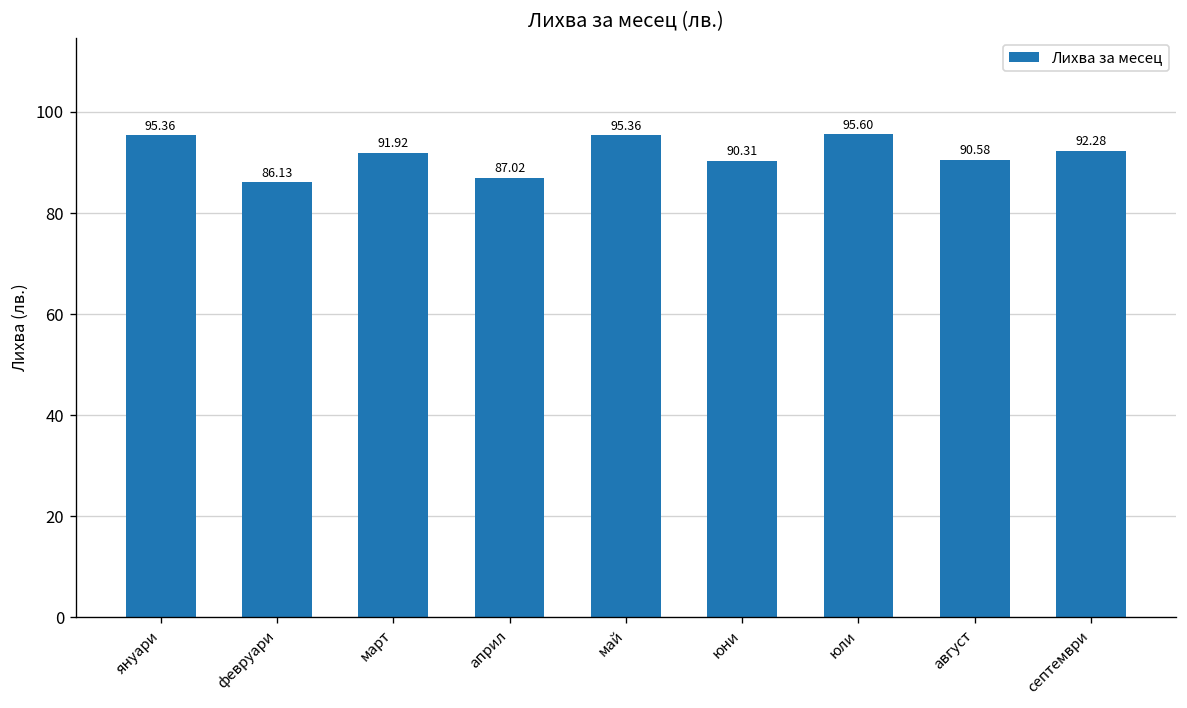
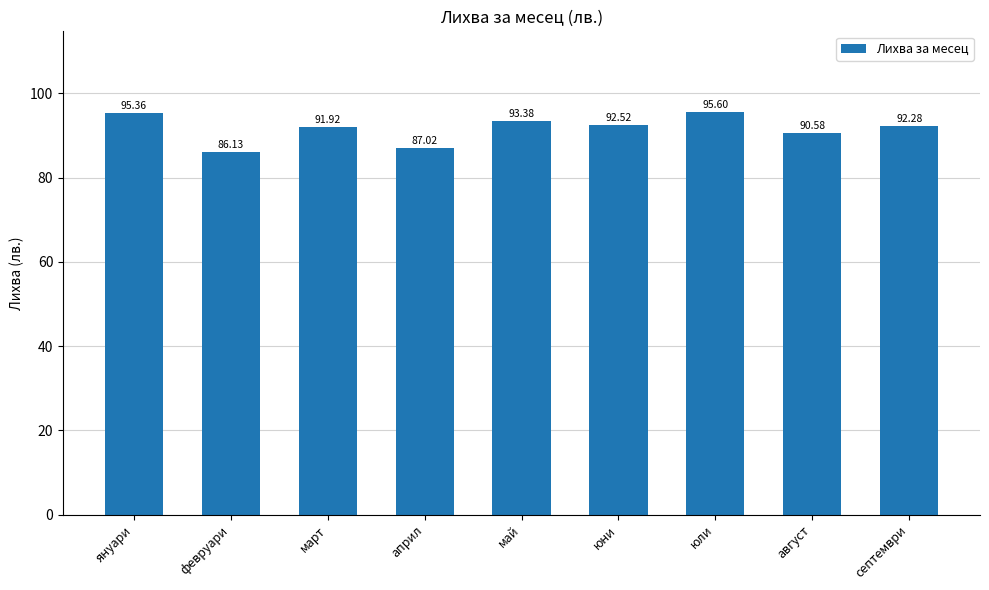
  {
    "януари": 95.36,
    "февруари": 86.13,
    "март": 91.92,
    "април": 87.02,
-   "май": 95.36,
-   "юни": 90.31,
+   "май": 93.38,
+   "юни": 92.52,
    "юли": 95.60,
    "август": 90.58,
    "септември": 92.28
  }
